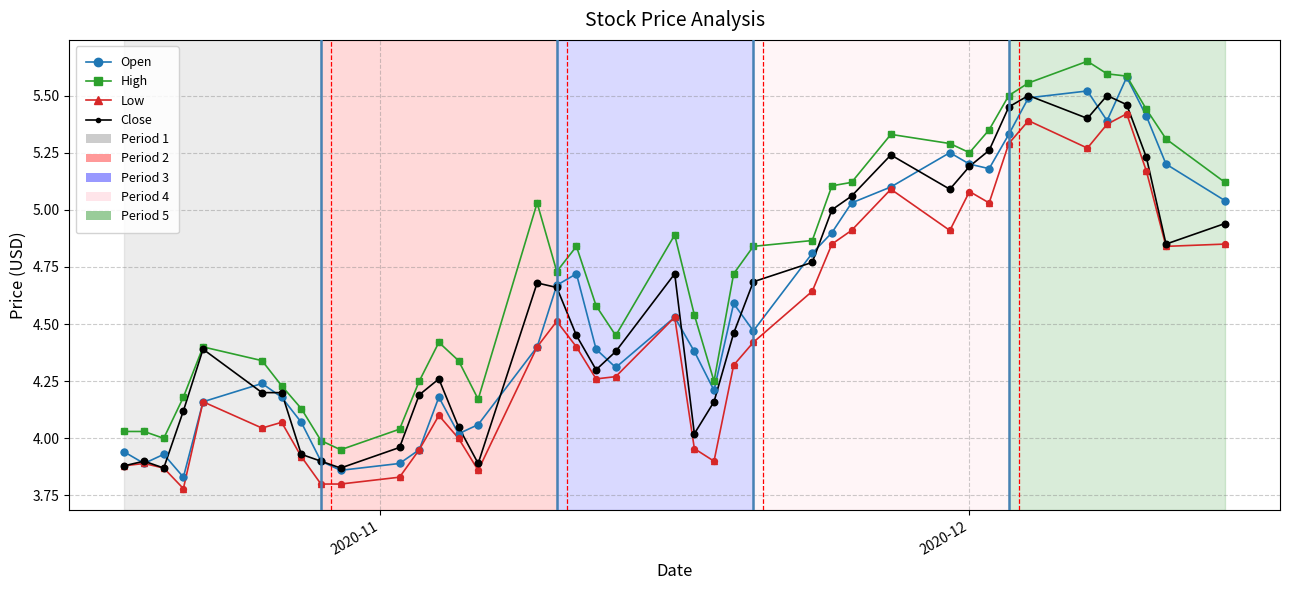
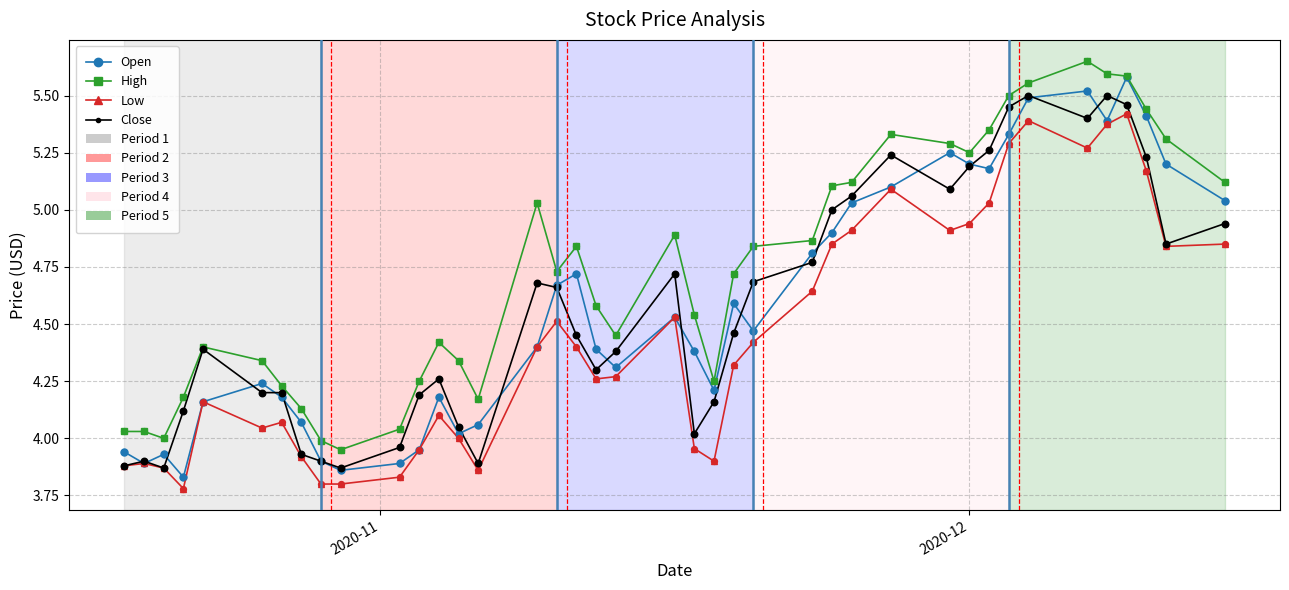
  {
    "High": {
      "2020-12": 5.25
    },
    "Low": {
-     "2020-12": 5.08
+     "2020-12": 4.94
    }
  }
